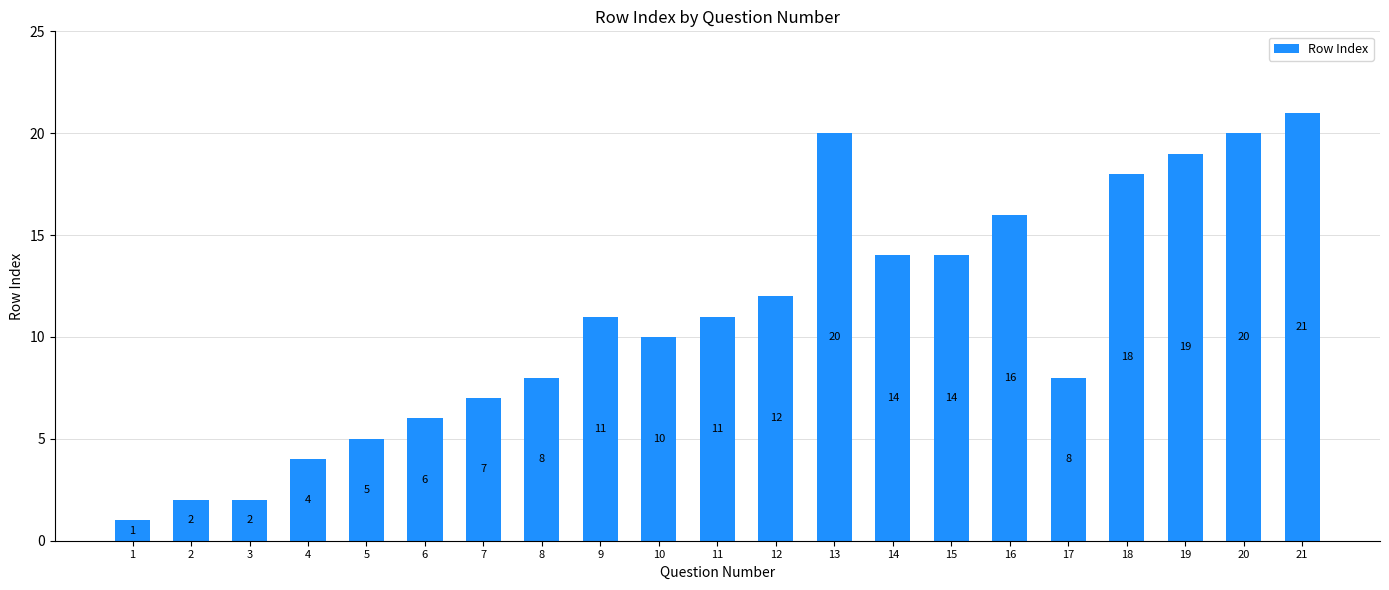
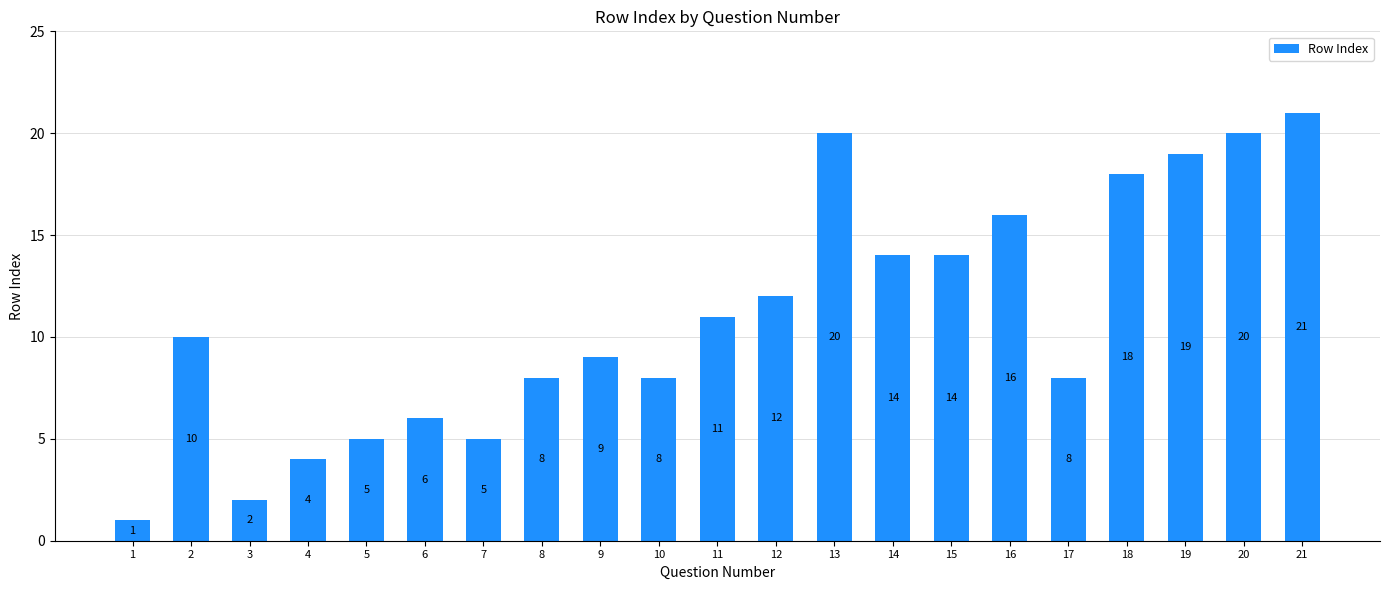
  {
    "1": 1,
-   "2": 2,
+   "2": 10,
    "3": 2,
    "4": 4,
    "5": 5,
    "6": 6,
-   "7": 7,
+   "7": 5,
    "8": 8,
-   "9": 11,
-   "10": 10,
+   "9": 9,
+   "10": 8,
    "11": 11,
    "12": 12,
    "13": 20,
    "14": 14,
    "15": 14,
    "16": 16,
    "17": 8,
    "18": 18,
    "19": 19,
    "20": 20,
    "21": 21
  }
